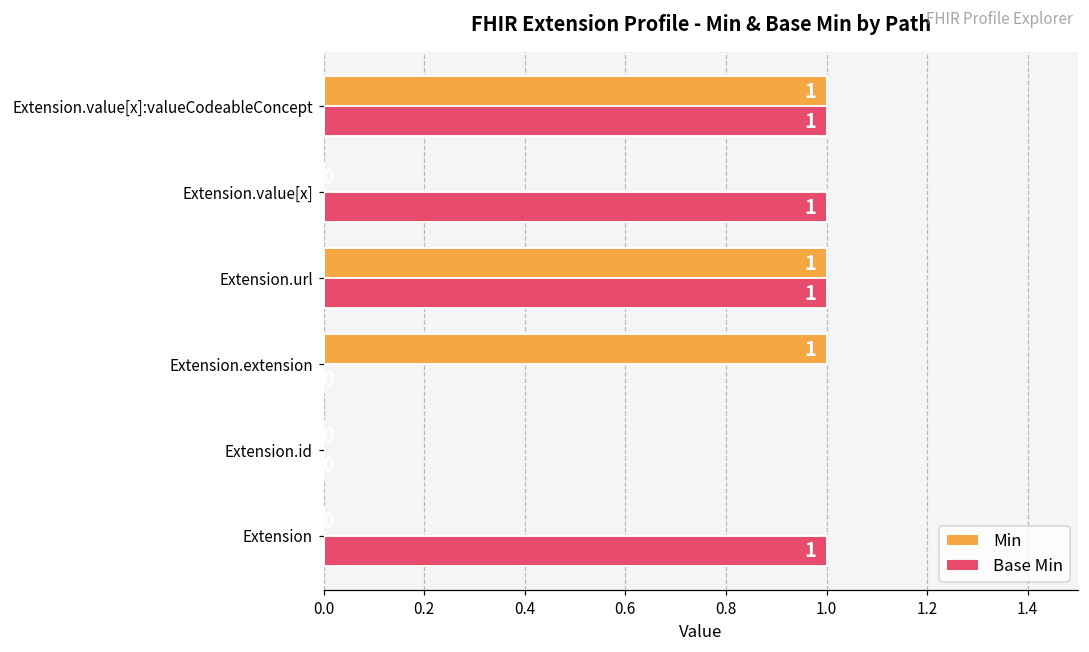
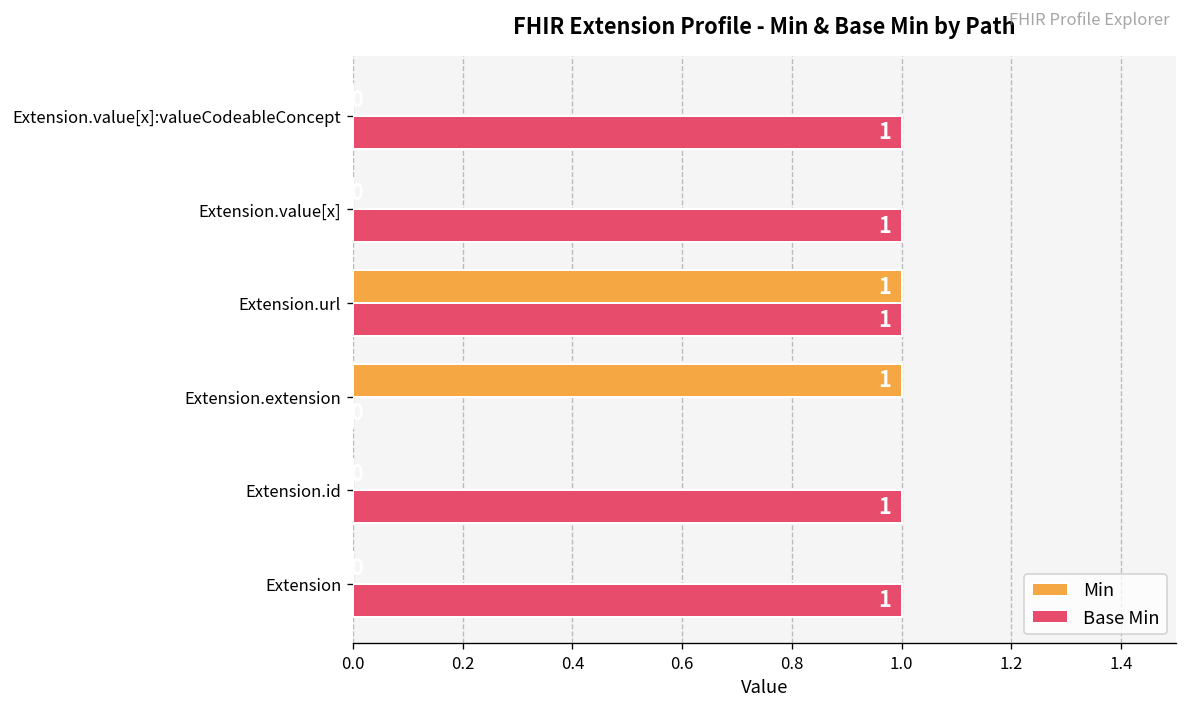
  {
    "Min": {
-     "Extension.value[x]:valueCodeableConcept": 1,
+     "Extension.value[x]:valueCodeableConcept": 0,
      "Extension.value[x]": 0,
      "Extension.id": 0,
      "Extension": 0
    },
    "Base Min": {
      "Extension.extension": 0,
-     "Extension.id": 0
+     "Extension.id": 1
    }
  }
